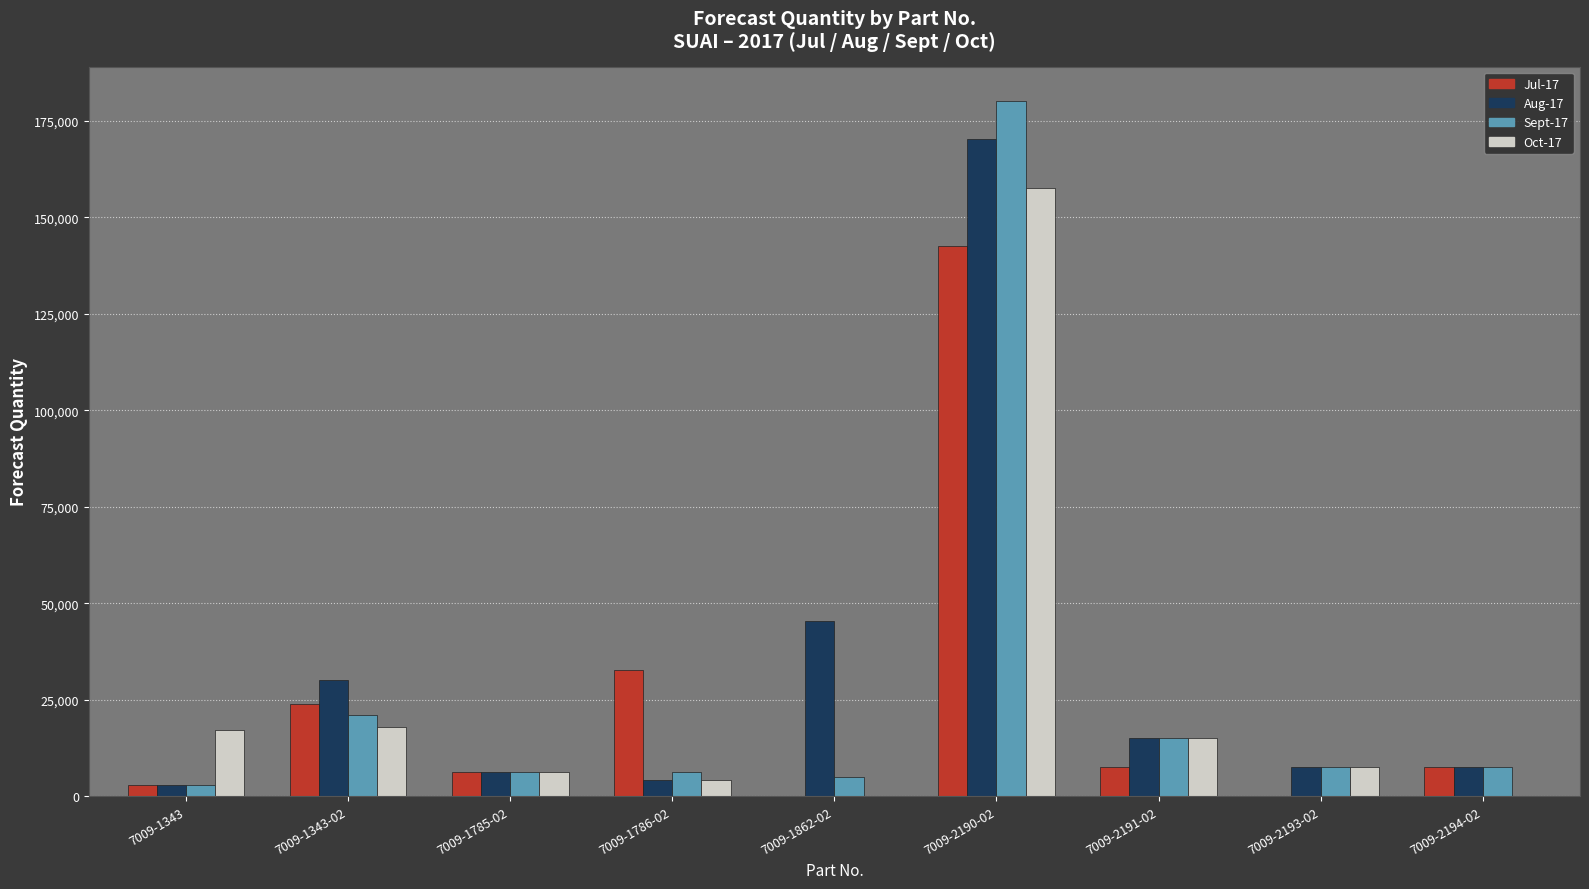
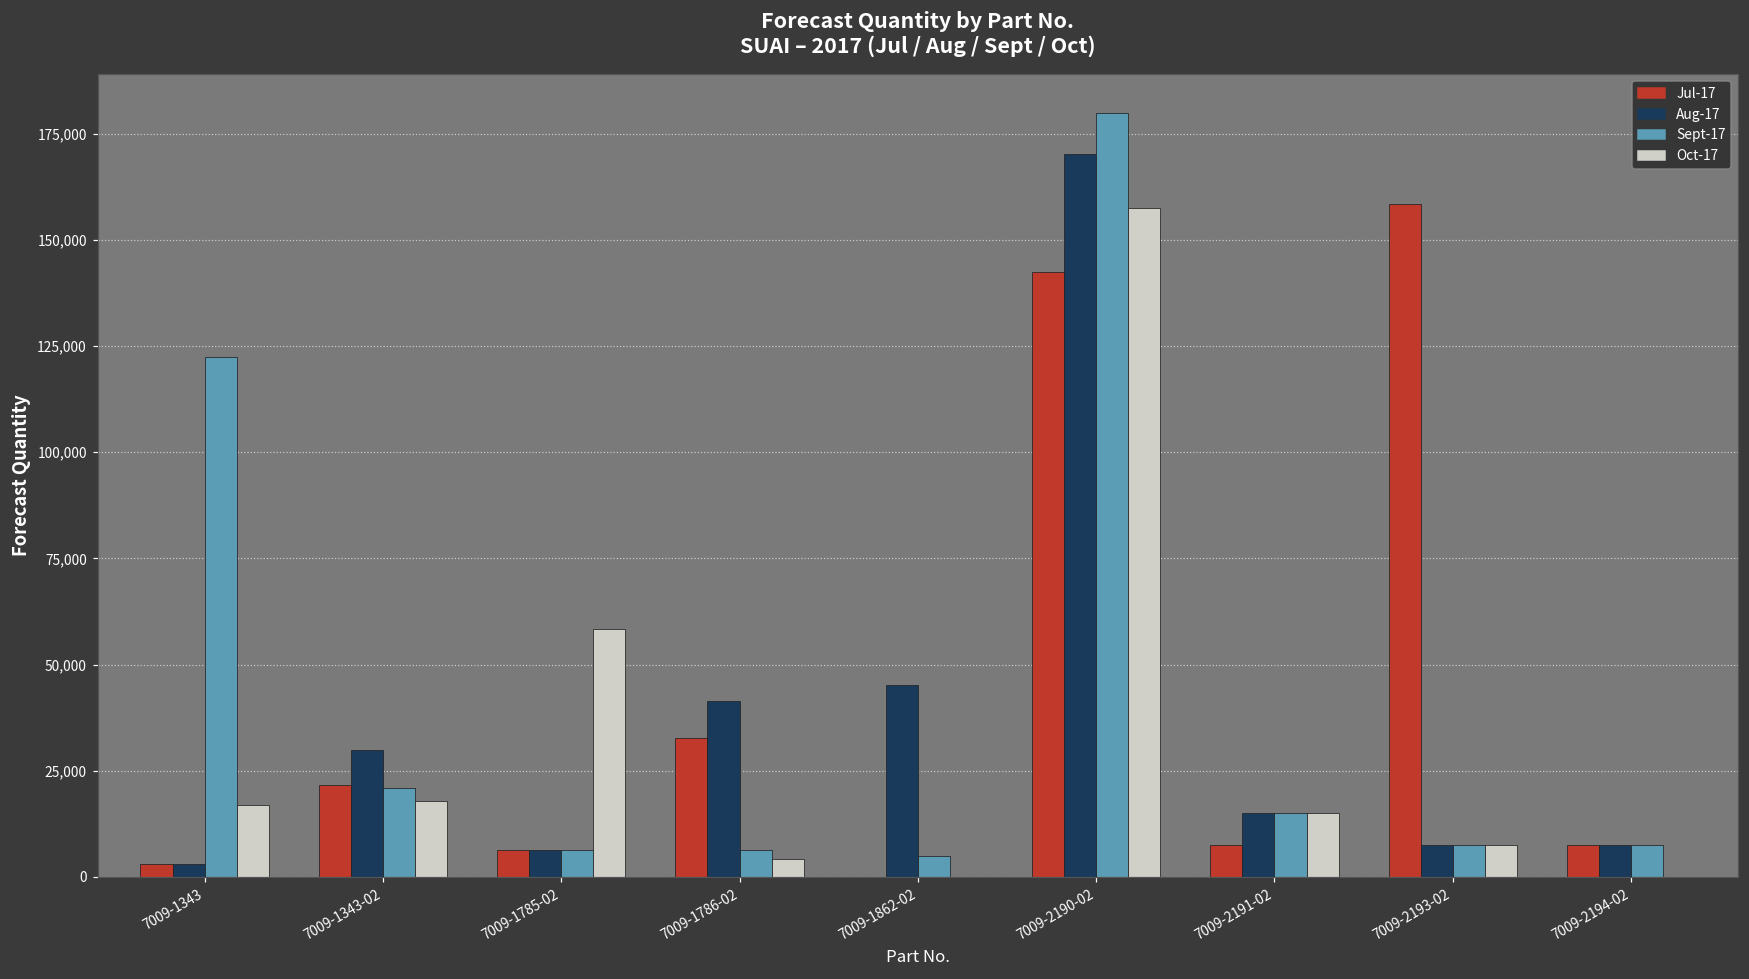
  {
    "Jul-17": {
      "7009-1343": "3,000",
-     "7009-1343-02": "24,000",
+     "7009-1343-02": "22,000",
      "7009-1785-02": "6,000",
      "7009-1786-02": "33,000",
      "7009-1862-02": "0",
      "7009-2190-02": "143,000",
      "7009-2191-02": "7,000",
-     "7009-2193-02": "0",
+     "7009-2193-02": "159,000",
      "7009-2194-02": "8,000"
    },
    "Aug-17": {
      "7009-1343": "3,000",
      "7009-1343-02": "30,000",
      "7009-1785-02": "6,000",
-     "7009-1786-02": "4,000",
+     "7009-1786-02": "41,000",
      "7009-1862-02": "45,000",
      "7009-2190-02": "170,000",
      "7009-2191-02": "15,000",
      "7009-2193-02": "8,000",
      "7009-2194-02": "8,000"
    },
    "Sept-17": {
-     "7009-1343": "3,000",
+     "7009-1343": "122,000",
      "7009-1343-02": "21,000",
      "7009-1785-02": "6,000",
      "7009-1786-02": "6,000",
      "7009-1862-02": "5,000",
      "7009-2190-02": "180,000",
      "7009-2191-02": "15,000",
      "7009-2193-02": "8,000",
      "7009-2194-02": "8,000"
    },
    "Oct-17": {
      "7009-1343": "17,000",
      "7009-1343-02": "18,000",
-     "7009-1785-02": "6,000",
+     "7009-1785-02": "58,000",
      "7009-1786-02": "4,000",
      "7009-1862-02": "0",
      "7009-2190-02": "158,000",
      "7009-2191-02": "15,000",
      "7009-2193-02": "8,000",
      "7009-2194-02": "0"
    }
  }
